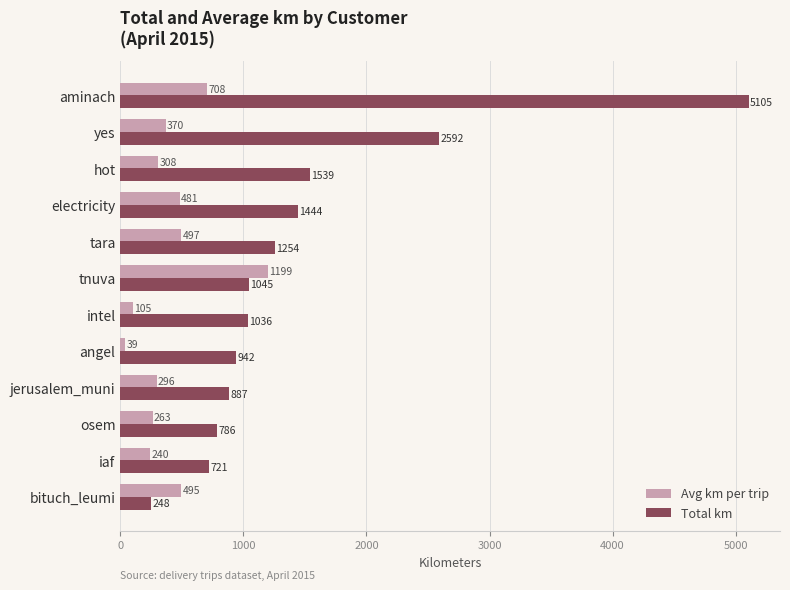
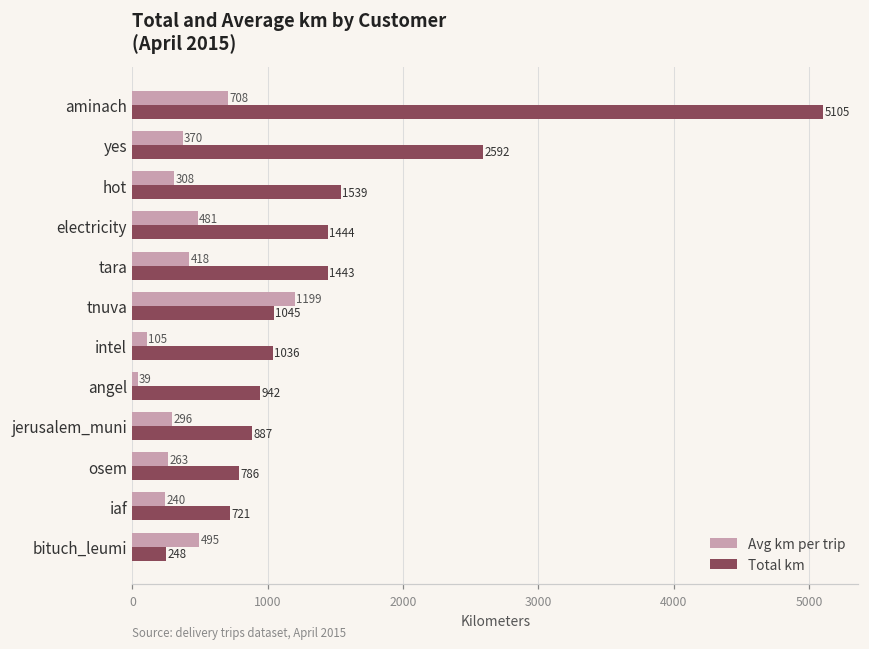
  {
    "Avg km per trip": {
      "aminach": 708,
      "yes": 370,
      "hot": 308,
      "electricity": 481,
-     "tara": 497,
+     "tara": 418,
      "tnuva": 1199,
      "intel": 105,
      "angel": 39,
      "jerusalem_muni": 296,
      "osem": 263,
      "iaf": 240,
      "bituch_leumi": 495
    },
    "Total km": {
      "aminach": 5105,
      "yes": 2592,
      "hot": 1539,
      "electricity": 1444,
-     "tara": 1254,
+     "tara": 1443,
      "tnuva": 1045,
      "intel": 1036,
      "angel": 942,
      "jerusalem_muni": 887,
      "osem": 786,
      "iaf": 721,
      "bituch_leumi": 248
    }
  }
